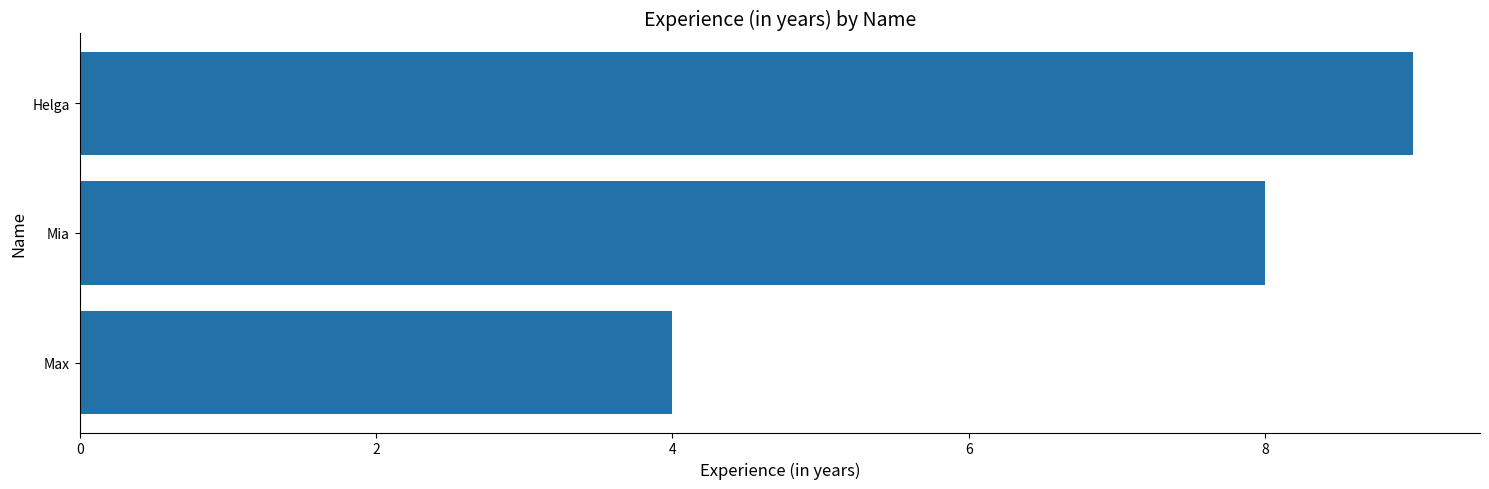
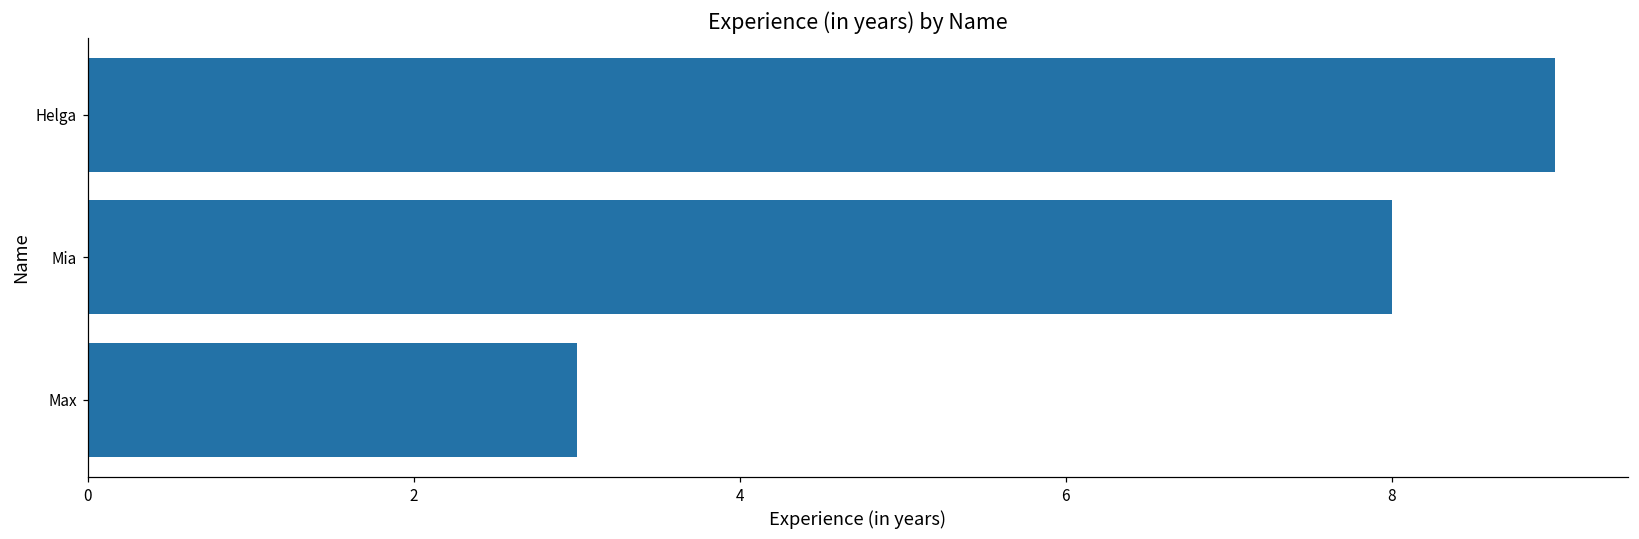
  {
    "Helga": 9,
    "Mia": 8,
-   "Max": 4
+   "Max": 3
  }
